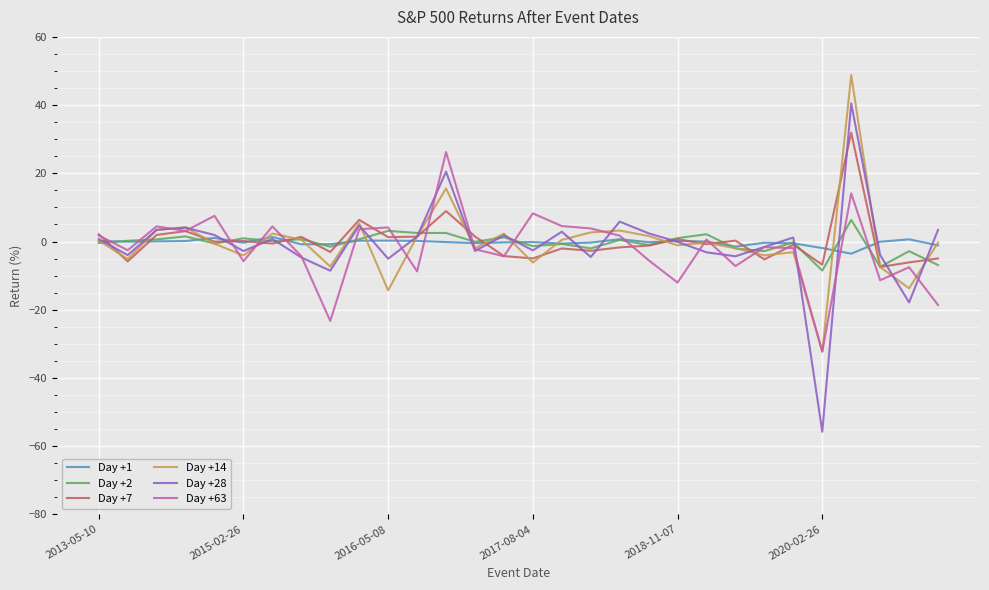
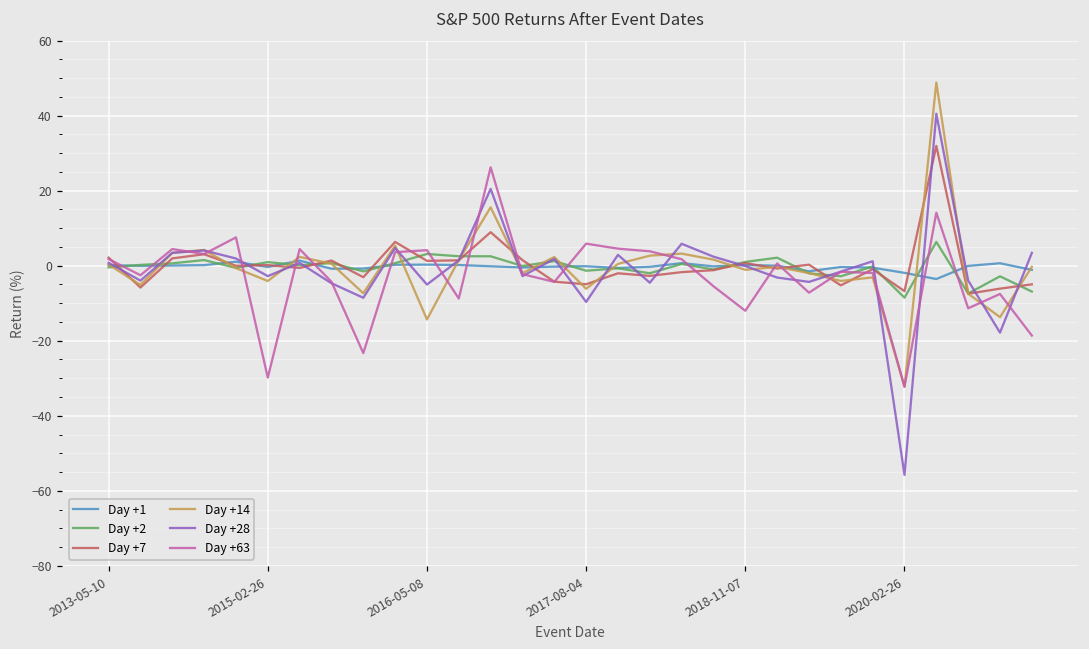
  {
    "Day +1": {
      "2016-05-08": 0,
      "2017-08-04": 0,
      "2020-02-26": -2
    },
    "Day +2": {
      "2015-02-26": 1,
      "2016-05-08": 3,
      "2017-08-04": -1,
      "2020-02-26": -9
    },
    "Day +7": {
      "2016-05-08": 1,
      "2017-08-04": -5,
      "2020-02-26": -7
    },
    "Day +14": {
      "2015-02-26": -4,
      "2016-05-08": -14,
      "2017-08-04": -6,
      "2018-11-07": -1
    },
    "Day +28": {
      "2015-02-26": -3,
      "2016-05-08": -5,
-     "2017-08-04": -3,
+     "2017-08-04": -10,
      "2020-02-26": -56
    },
    "Day +63": {
-     "2015-02-26": -6,
+     "2015-02-26": -30,
      "2016-05-08": 4,
-     "2017-08-04": 8,
+     "2017-08-04": 6,
      "2018-11-07": -12
    }
  }
